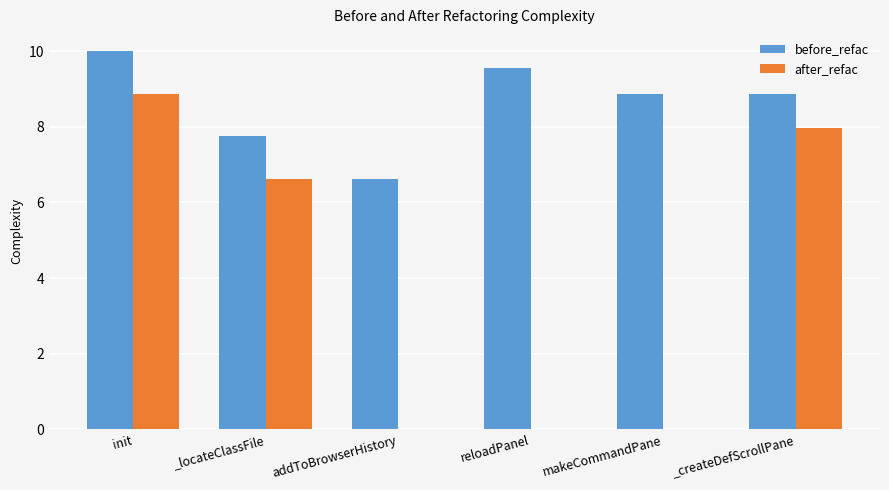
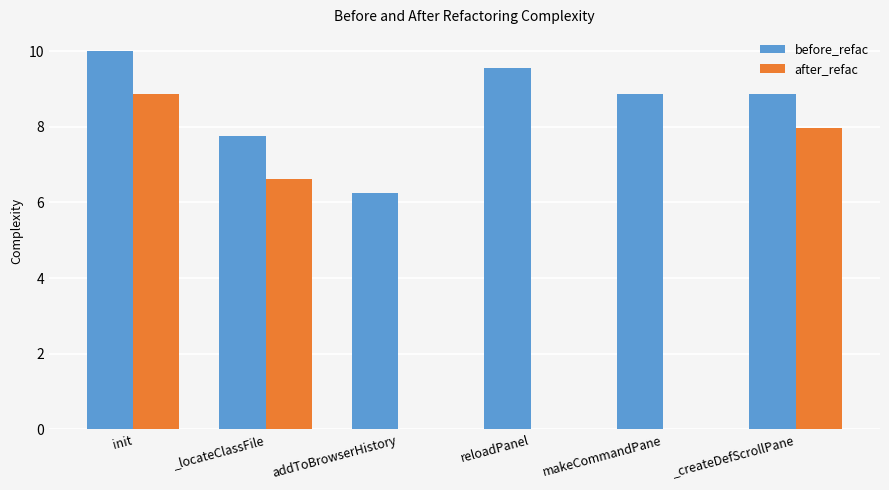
  {
    "before_refac": {
      "init": 10.0,
      "_locateClassFile": 7.8,
-     "addToBrowserHistory": 6.6,
+     "addToBrowserHistory": 6.2,
      "reloadPanel": 9.6,
      "makeCommandPane": 8.9,
      "_createDefScrollPane": 8.9
    },
    "after_refac": {
      "init": 8.9,
      "_locateClassFile": 6.6,
      "addToBrowserHistory": 0.0,
      "reloadPanel": 0.0,
      "makeCommandPane": 0.0,
      "_createDefScrollPane": 8.0
    }
  }
